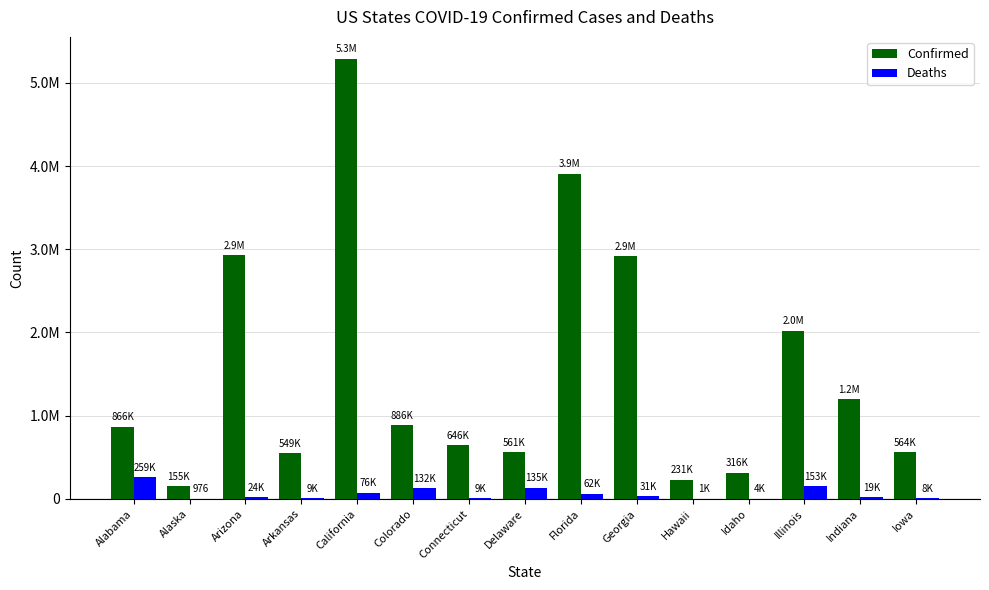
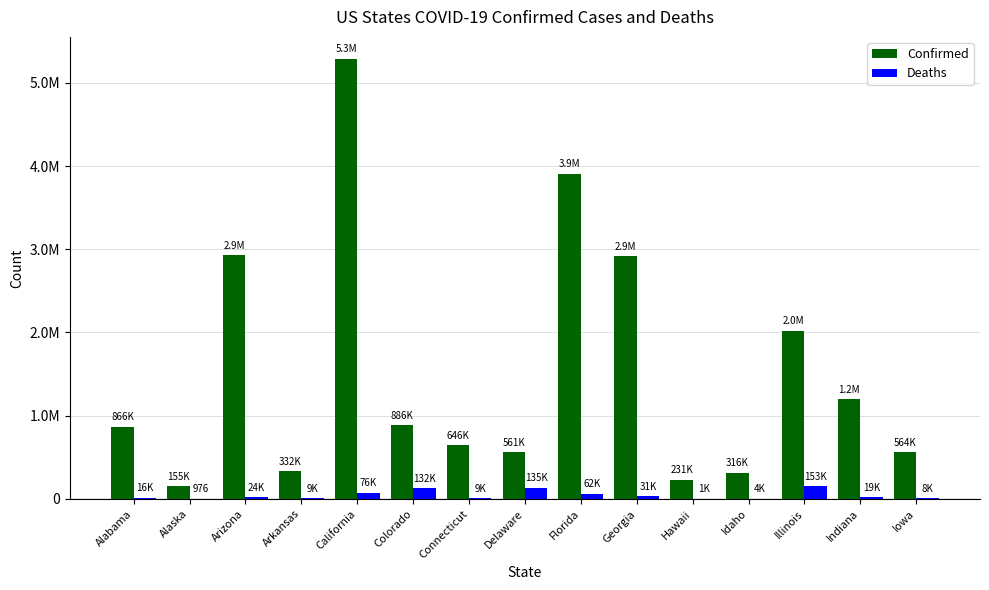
  {
    "Confirmed": {
      "Alabama": "866K",
      "Alaska": "155K",
      "Arizona": "2.9M",
-     "Arkansas": "549K",
+     "Arkansas": "332K",
      "California": "5.3M",
      "Colorado": "886K",
      "Connecticut": "646K",
      "Delaware": "561K",
      "Florida": "3.9M",
      "Georgia": "2.9M",
      "Hawaii": "231K",
      "Idaho": "316K",
      "Illinois": "2.0M",
      "Indiana": "1.2M",
      "Iowa": "564K"
    },
    "Deaths": {
-     "Alabama": "259K",
+     "Alabama": "16K",
      "Alaska": "976",
      "Arizona": "24K",
      "Arkansas": "9K",
      "California": "76K",
      "Colorado": "132K",
      "Connecticut": "9K",
      "Delaware": "135K",
      "Florida": "62K",
      "Georgia": "31K",
      "Hawaii": "1K",
      "Idaho": "4K",
      "Illinois": "153K",
      "Indiana": "19K",
      "Iowa": "8K"
    }
  }
